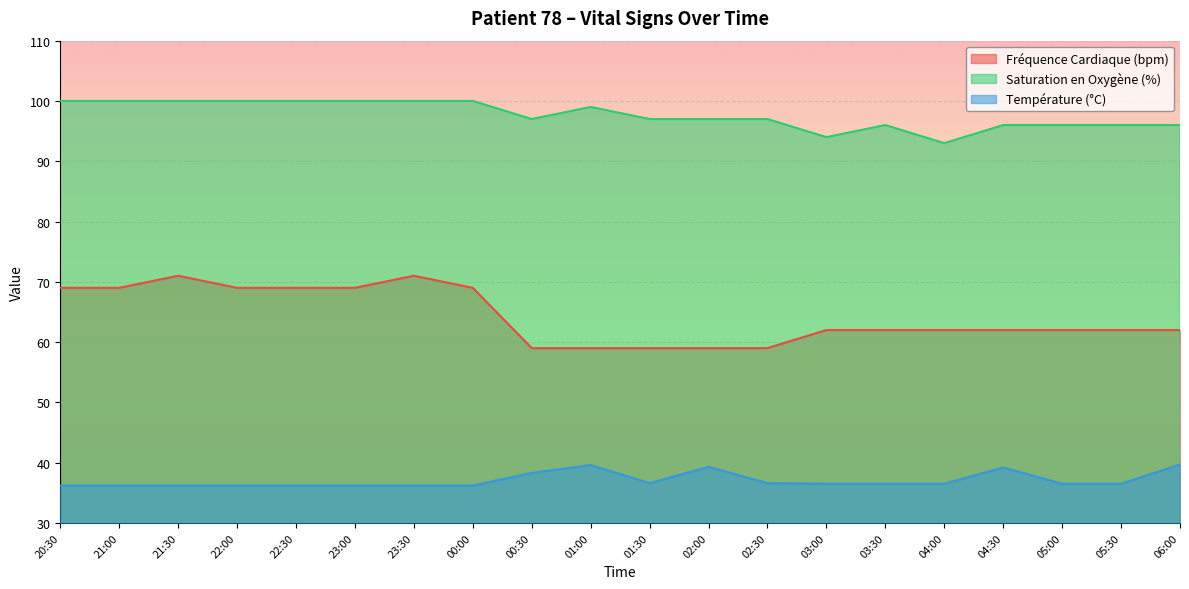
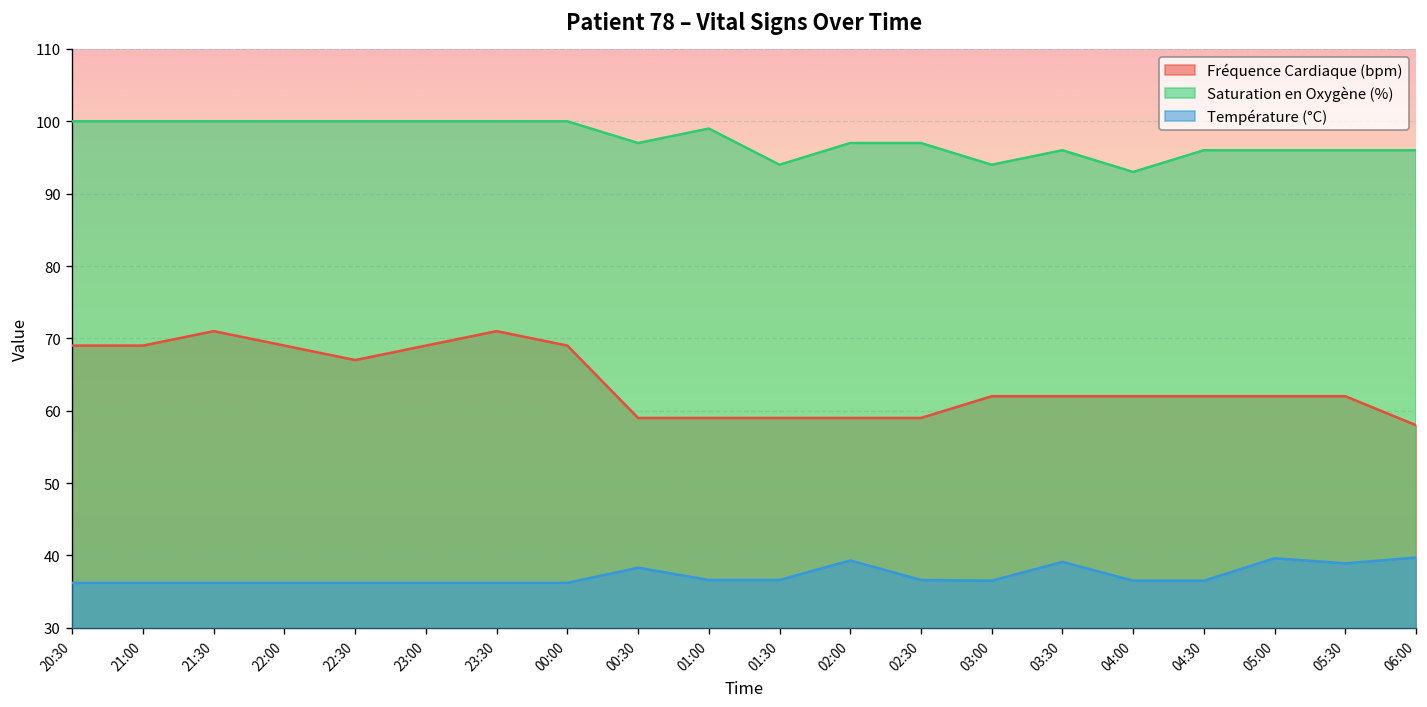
  {
    "Fréquence Cardiaque (bpm)": {
      "20:30": 69,
      "21:00": 69,
      "21:30": 71,
      "22:00": 69,
-     "22:30": 69,
+     "22:30": 67,
      "23:00": 69,
      "23:30": 71,
      "00:00": 69,
      "00:30": 59,
      "01:00": 59,
      "01:30": 59,
      "02:00": 59,
      "02:30": 59,
      "03:00": 62,
      "03:30": 62,
      "04:00": 62,
      "04:30": 62,
      "05:00": 62,
      "05:30": 62,
-     "06:00": 62
+     "06:00": 58
    },
    "Saturation en Oxygène (%)": {
      "20:30": 100,
      "21:00": 100,
      "21:30": 100,
      "22:00": 100,
      "22:30": 100,
      "23:00": 100,
      "23:30": 100,
      "00:00": 100,
      "00:30": 97,
      "01:00": 99,
-     "01:30": 97,
+     "01:30": 94,
      "02:00": 97,
      "02:30": 97,
      "03:00": 94,
      "03:30": 96,
      "04:00": 93,
      "04:30": 96,
      "05:00": 96,
      "05:30": 96,
      "06:00": 96
    },
    "Température (°C)": {
      "20:30": 36,
      "21:00": 36,
      "21:30": 36,
      "22:00": 36,
      "22:30": 36,
      "23:00": 36,
      "23:30": 36,
      "00:00": 36,
      "00:30": 38,
-     "01:00": 40,
+     "01:00": 37,
      "01:30": 37,
      "02:00": 39,
      "02:30": 37,
      "03:00": 37,
-     "03:30": 37,
+     "03:30": 39,
      "04:00": 37,
-     "04:30": 39,
-     "05:00": 37,
-     "05:30": 37,
+     "04:30": 37,
+     "05:00": 40,
+     "05:30": 39,
      "06:00": 40
    }
  }
